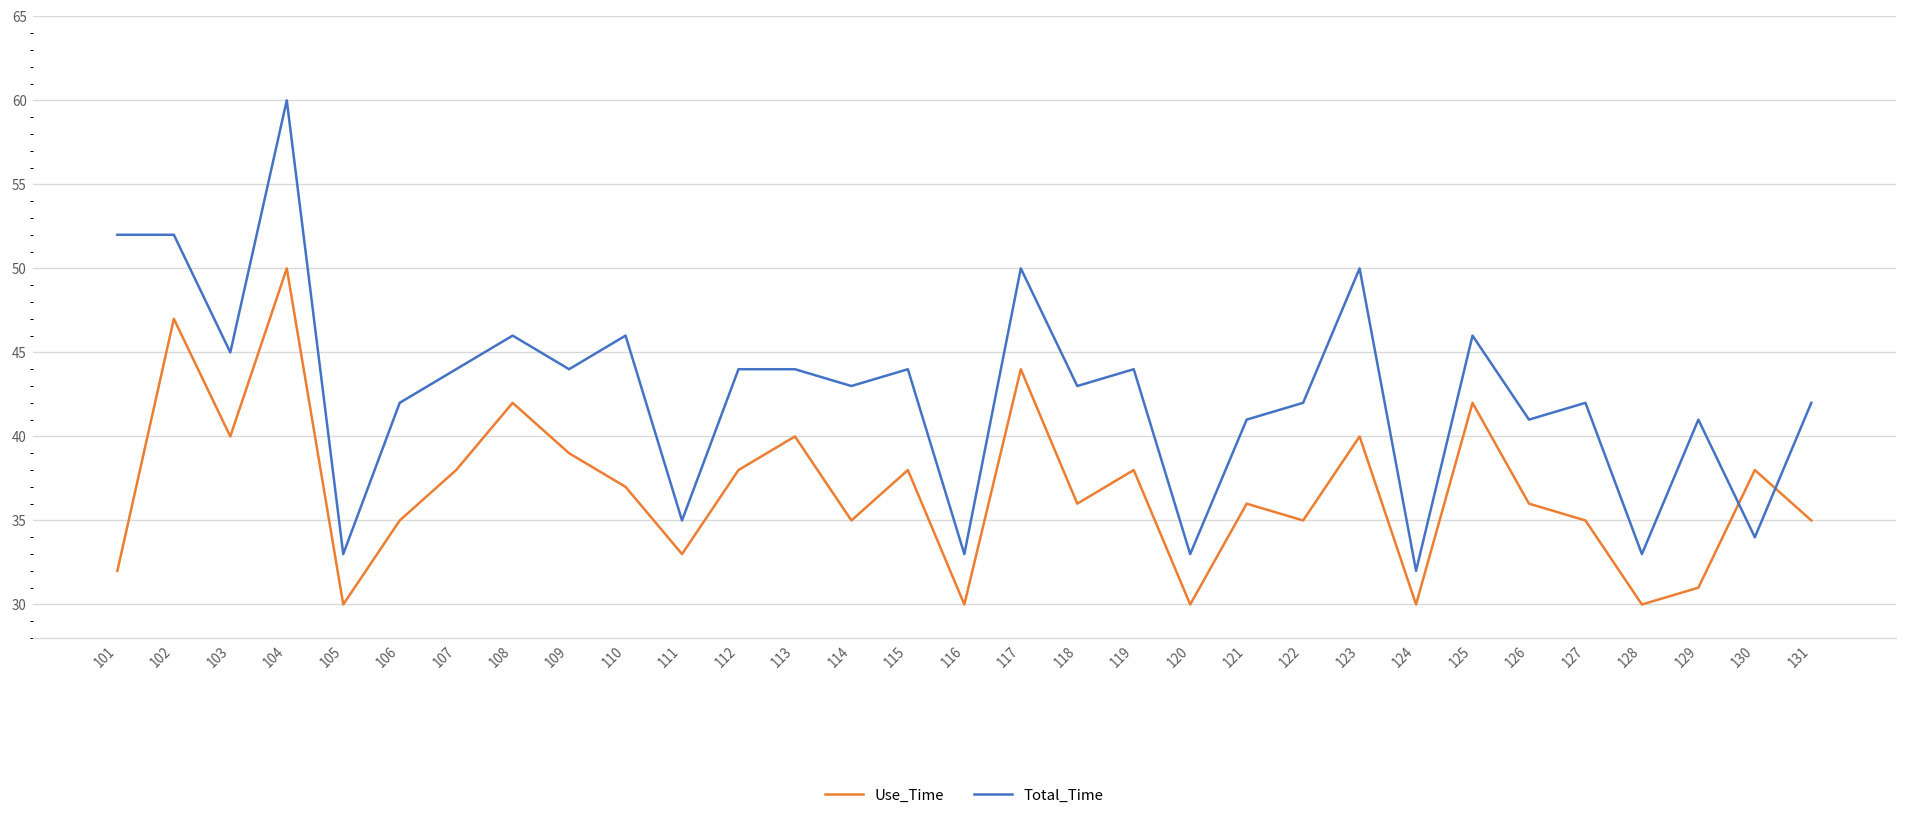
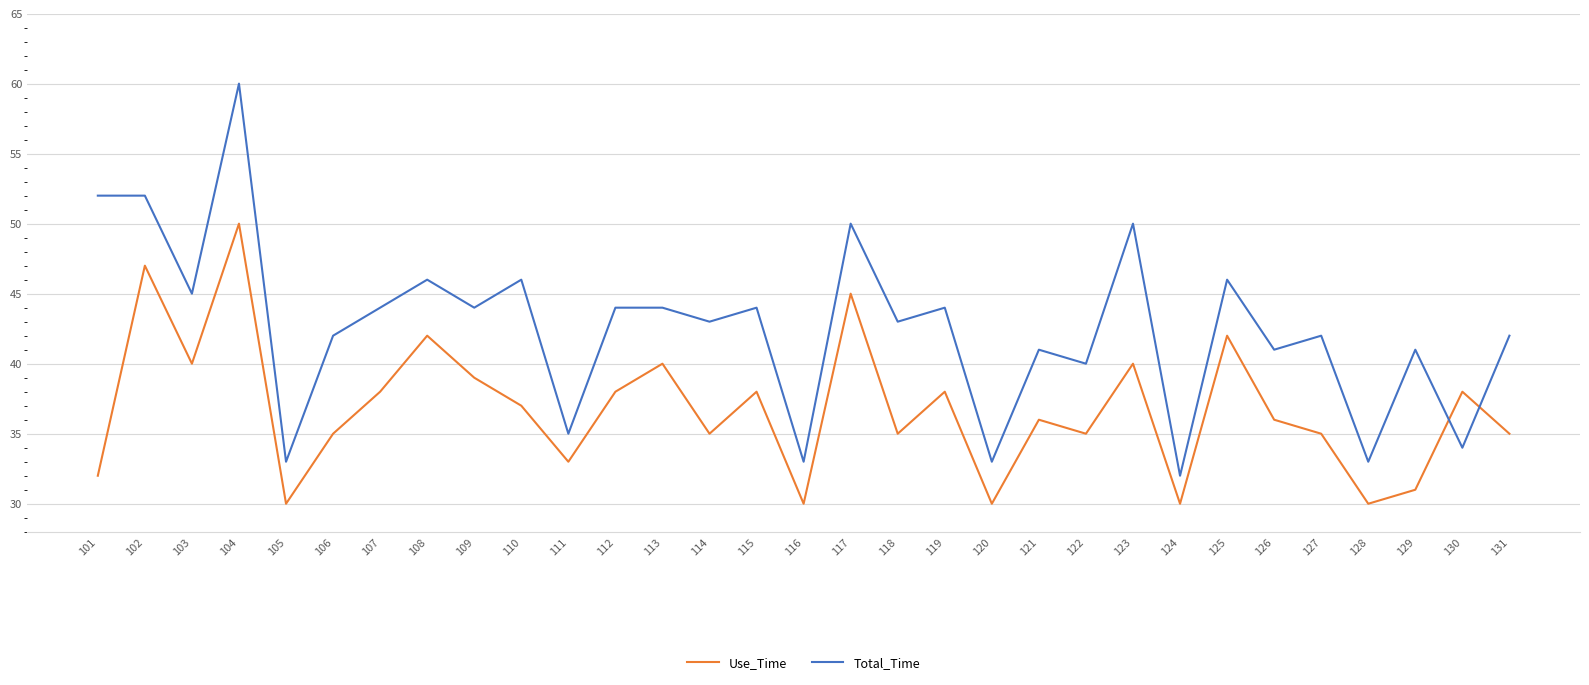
  {
    "Use_Time": {
      "101": 32,
      "102": 47,
      "103": 40,
      "104": 50,
      "105": 30,
      "106": 35,
      "107": 38,
      "108": 42,
      "109": 39,
      "110": 37,
      "111": 33,
      "112": 38,
      "113": 40,
      "114": 35,
      "115": 38,
      "116": 30,
-     "117": 44,
-     "118": 36,
+     "117": 45,
+     "118": 35,
      "119": 38,
      "120": 30,
      "121": 36,
      "122": 35,
      "123": 40,
      "124": 30,
      "125": 42,
      "126": 36,
      "127": 35,
      "128": 30,
      "129": 31,
      "130": 38,
      "131": 35
    },
    "Total_Time": {
      "101": 52,
      "102": 52,
      "103": 45,
      "104": 60,
      "105": 33,
      "106": 42,
      "107": 44,
      "108": 46,
      "109": 44,
      "110": 46,
      "111": 35,
      "112": 44,
      "113": 44,
      "114": 43,
      "115": 44,
      "116": 33,
      "117": 50,
      "118": 43,
      "119": 44,
      "120": 33,
      "121": 41,
-     "122": 42,
+     "122": 40,
      "123": 50,
      "124": 32,
      "125": 46,
      "126": 41,
      "127": 42,
      "128": 33,
      "129": 41,
      "130": 34,
      "131": 42
    }
  }
